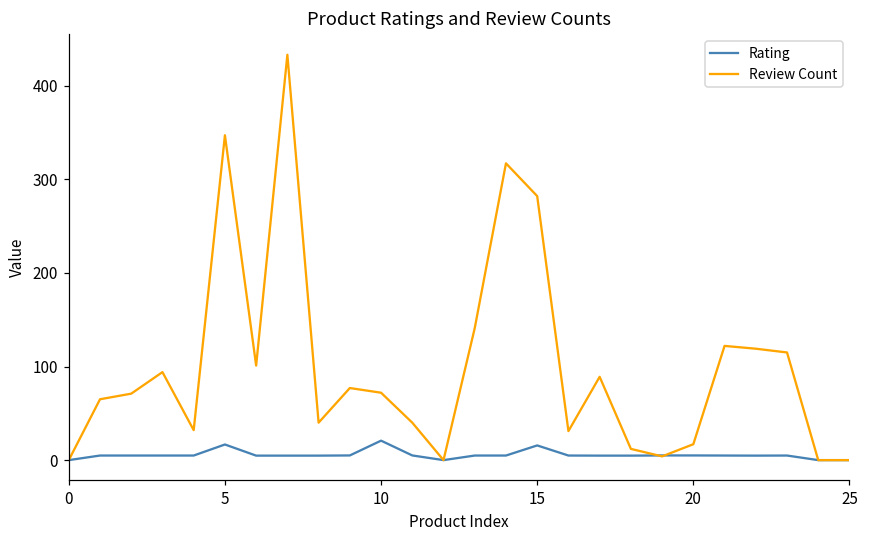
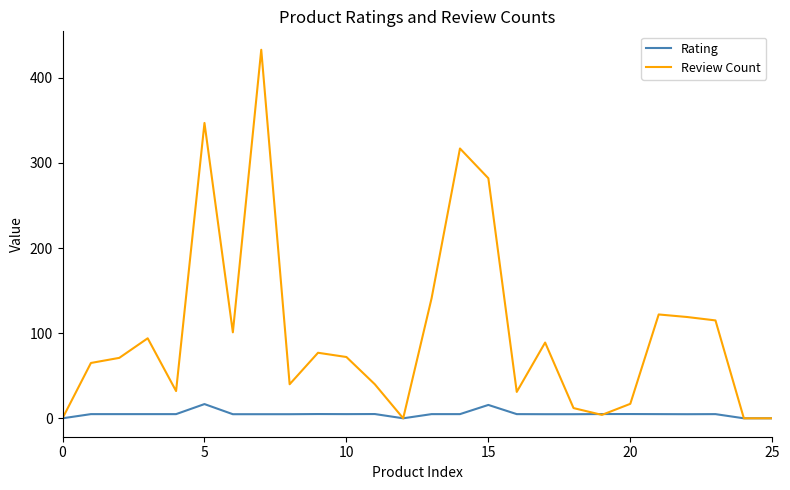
  {
    "Rating": {
      "5": 20,
-     "10": 20,
+     "10": 0,
      "15": 20,
      "20": 10
    },
    "Review Count": {
      "5": 350,
      "10": 70,
      "15": 280,
      "20": 20
    }
  }
